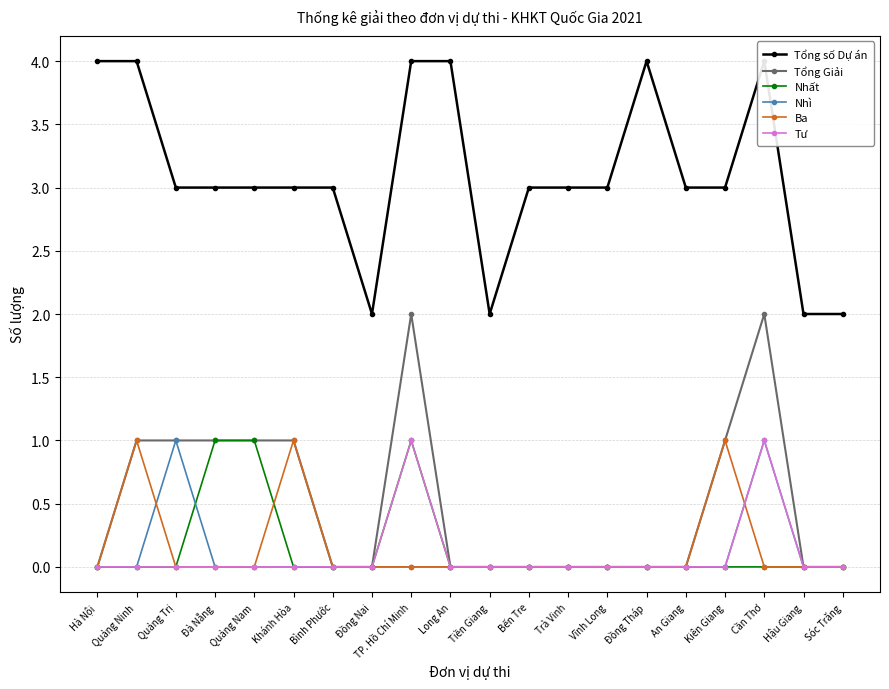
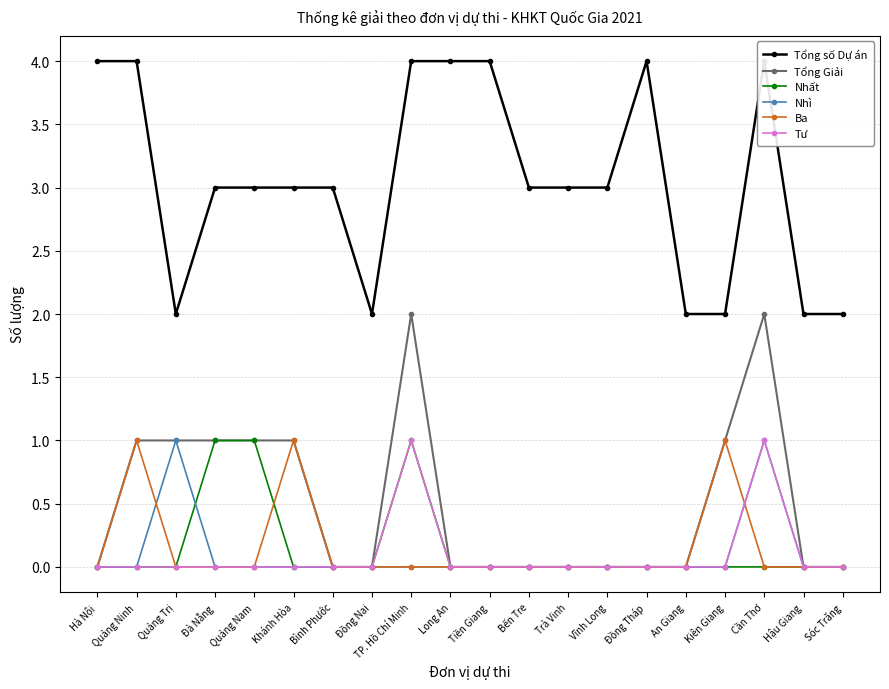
  {
    "Tổng số Dự án": {
      "Hà Nội": 4,
      "Quảng Ninh": 4,
-     "Quảng Trị": 3,
+     "Quảng Trị": 2,
      "Đà Nẵng": 3,
      "Quảng Nam": 3,
      "Khánh Hòa": 3,
      "Bình Phước": 3,
      "Đồng Nai": 2,
      "TP. Hồ Chí Minh": 4,
      "Long An": 4,
-     "Tiền Giang": 2,
+     "Tiền Giang": 4,
      "Bến Tre": 3,
      "Trà Vinh": 3,
      "Vĩnh Long": 3,
      "Đồng Tháp": 4,
-     "An Giang": 3,
-     "Kiên Giang": 3,
+     "An Giang": 2,
+     "Kiên Giang": 2,
      "Hậu Giang": 2,
      "Sóc Trăng": 2
    },
    "Tổng Giải": {
      "TP. Hồ Chí Minh": 2,
      "Cần Thơ": 2
    }
  }
